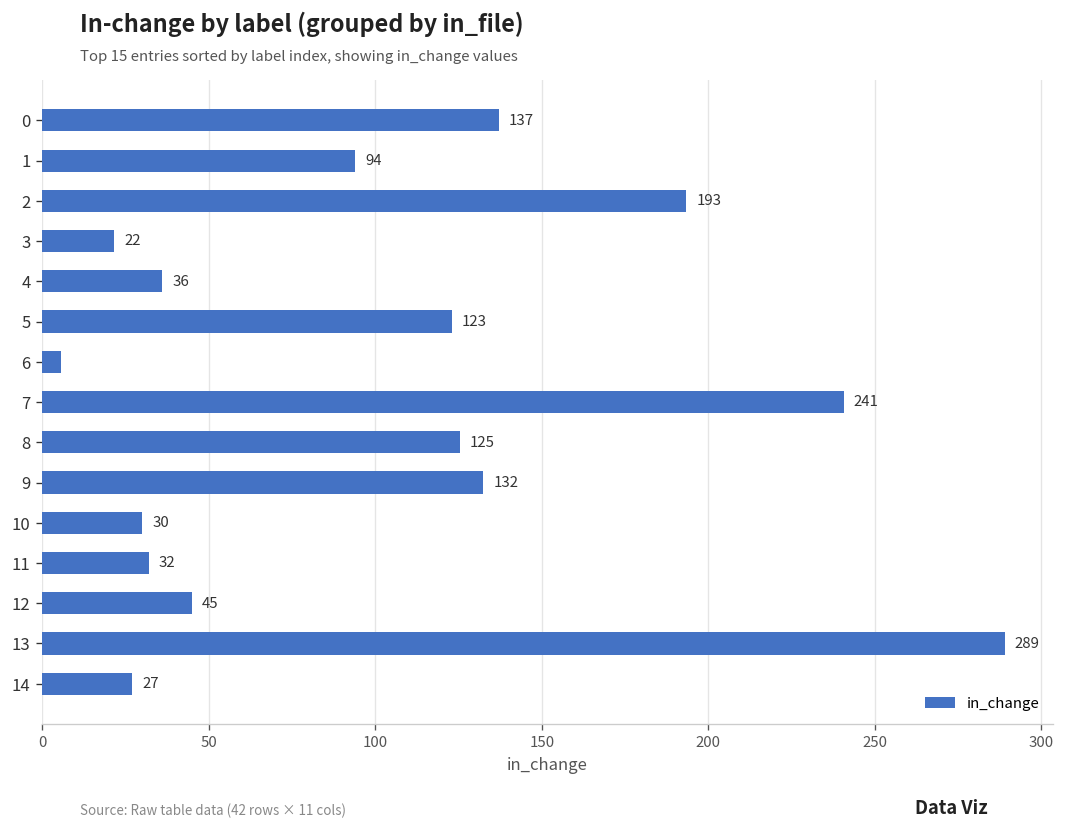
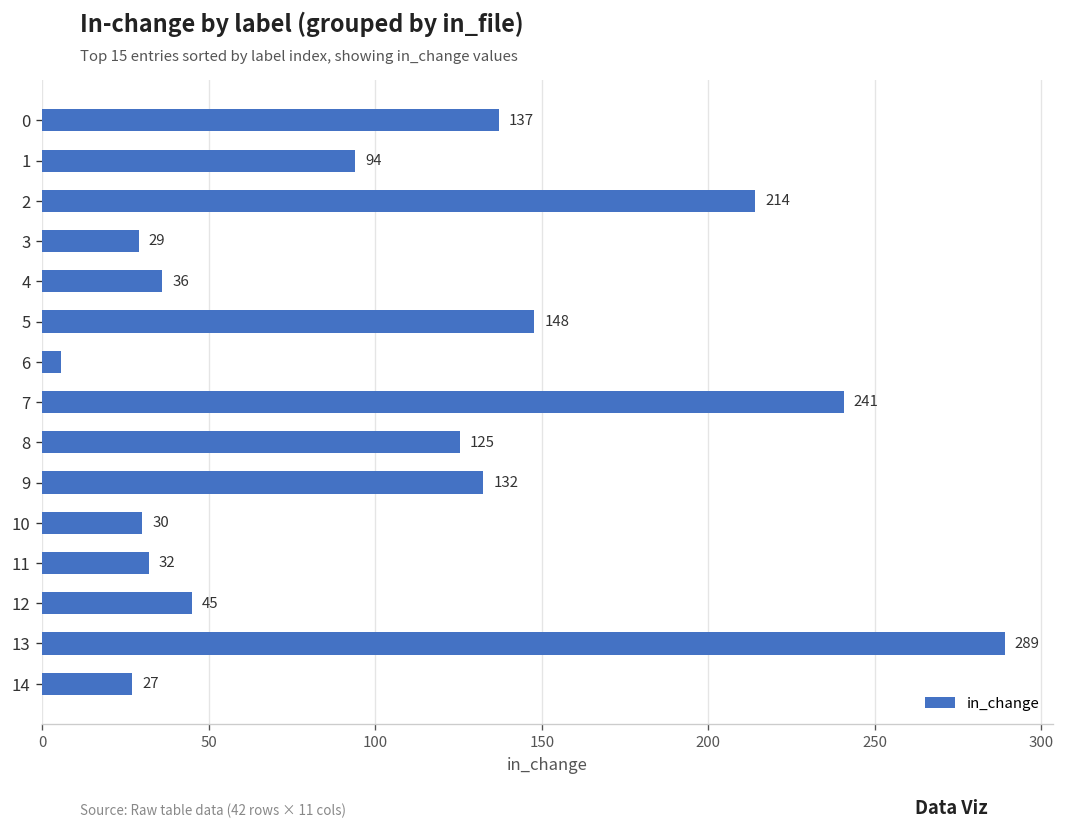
  {
    "0": 137,
    "1": 94,
-   "2": 193,
-   "3": 22,
+   "2": 214,
+   "3": 29,
    "4": 36,
-   "5": 123,
+   "5": 148,
    "7": 241,
    "8": 125,
    "9": 132,
    "10": 30,
    "11": 32,
    "12": 45,
    "13": 289,
    "14": 27
  }
